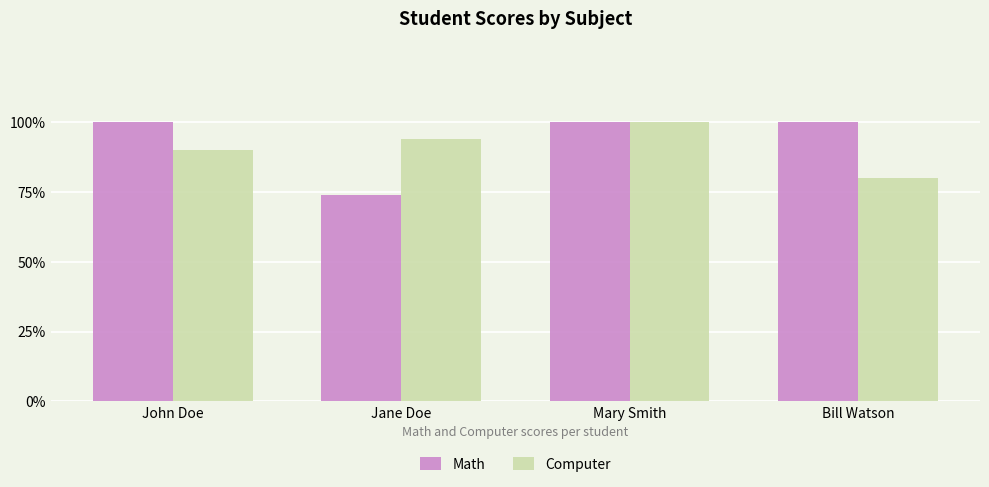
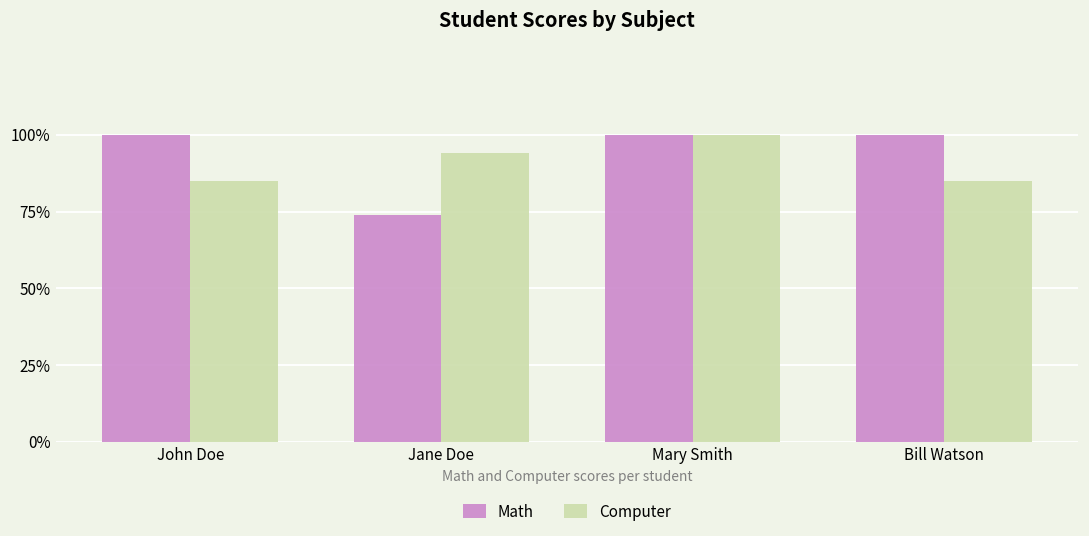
  {
    "Math": {
      "John Doe": "100%",
      "Jane Doe": "74%",
      "Mary Smith": "100%",
      "Bill Watson": "100%"
    },
    "Computer": {
-     "John Doe": "90%",
+     "John Doe": "85%",
      "Jane Doe": "94%",
      "Mary Smith": "100%",
-     "Bill Watson": "80%"
+     "Bill Watson": "85%"
    }
  }
